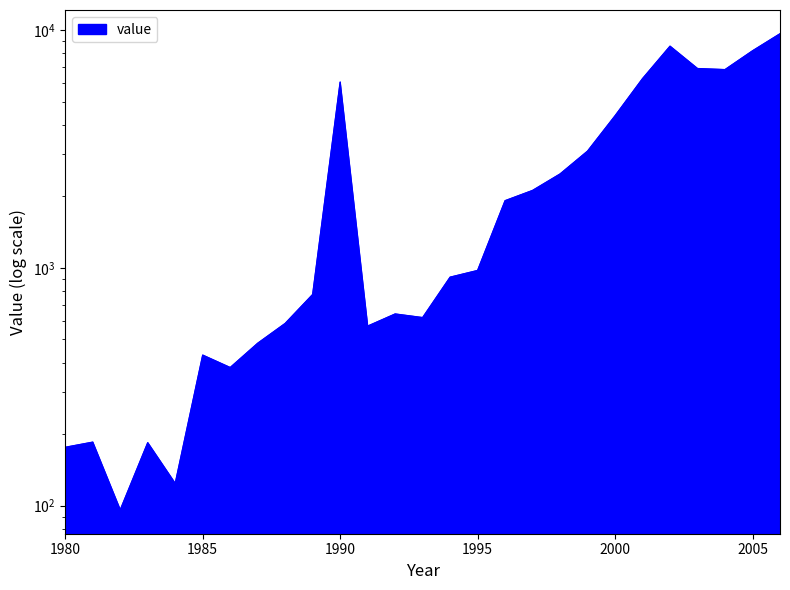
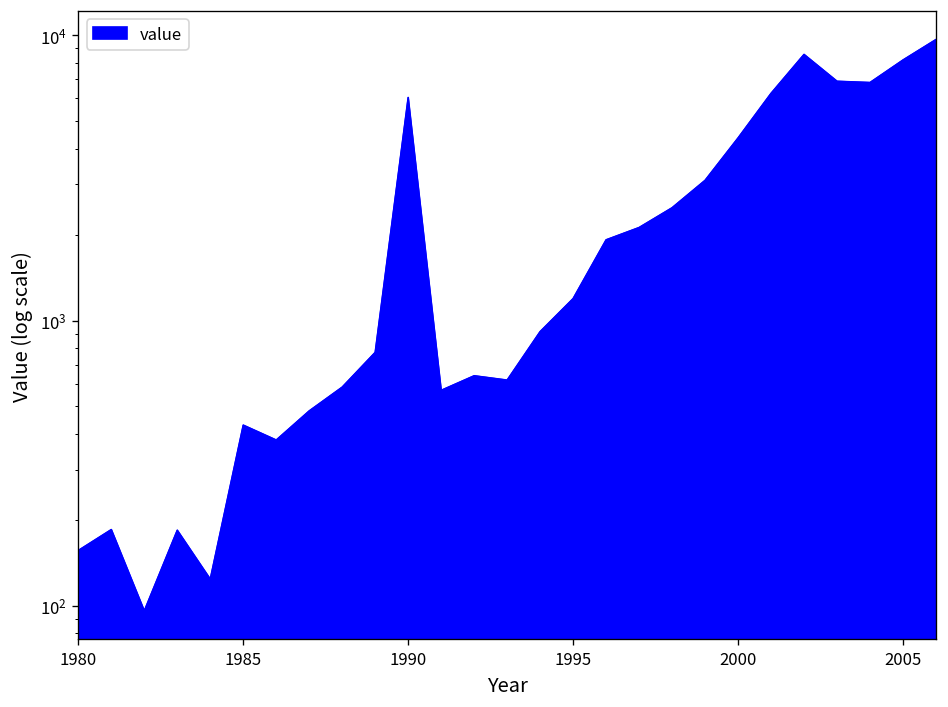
  {
-   "1980": 180,
+   "1980": 160,
    "1985": 430,
    "1990": 6000,
-   "1995": 980,
+   "1995": 1200,
    "2000": 4400,
    "2005": 8200
  }
